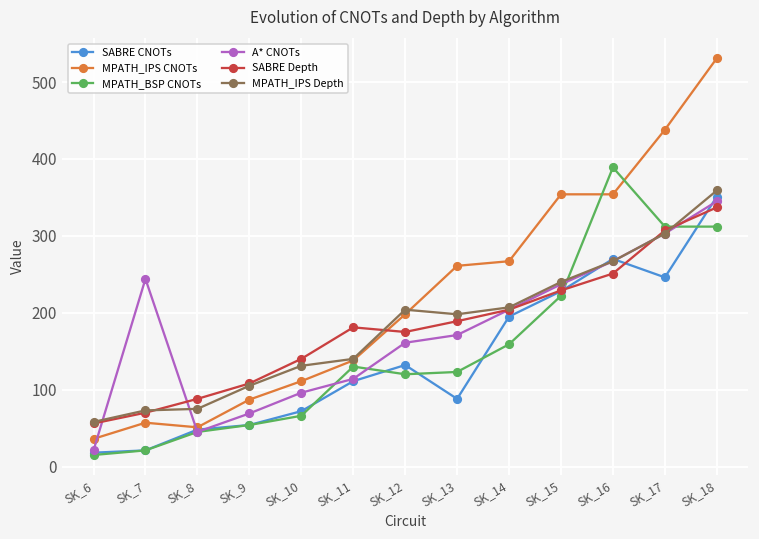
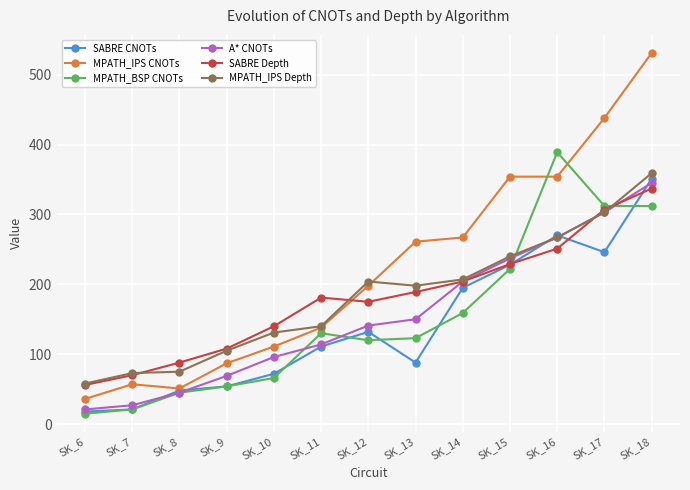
  {
    "SABRE CNOTs": {
      "SK_10": 70,
      "SK_12": 130,
      "SK_13": 90,
      "SK_14": 200,
      "SK_17": 250,
      "SK_18": 350
    },
    "MPATH_IPS CNOTs": {
      "SK_6": 40,
      "SK_7": 60,
      "SK_9": 90,
      "SK_10": 110,
      "SK_12": 200,
      "SK_13": 260,
      "SK_14": 270,
      "SK_15": 350,
      "SK_16": 350,
      "SK_17": 440,
      "SK_18": 530
    },
    "MPATH_BSP CNOTs": {
      "SK_10": 70,
      "SK_11": 130,
      "SK_12": 120,
      "SK_13": 120,
      "SK_14": 160,
      "SK_15": 220,
      "SK_16": 390,
      "SK_17": 310,
      "SK_18": 310
    },
    "A* CNOTs": {
-     "SK_7": 240,
+     "SK_7": 30,
      "SK_9": 70,
      "SK_10": 100,
-     "SK_12": 160,
-     "SK_13": 170,
+     "SK_12": 140,
+     "SK_13": 150,
      "SK_18": 350
    },
    "SABRE Depth": {
      "SK_8": 90,
      "SK_10": 140,
      "SK_11": 180,
      "SK_12": 180,
      "SK_13": 190,
      "SK_16": 250,
      "SK_17": 310,
      "SK_18": 340
    },
    "MPATH_IPS Depth": {
      "SK_8": 80,
      "SK_10": 130,
      "SK_12": 200,
      "SK_13": 200,
      "SK_18": 360
    }
  }
